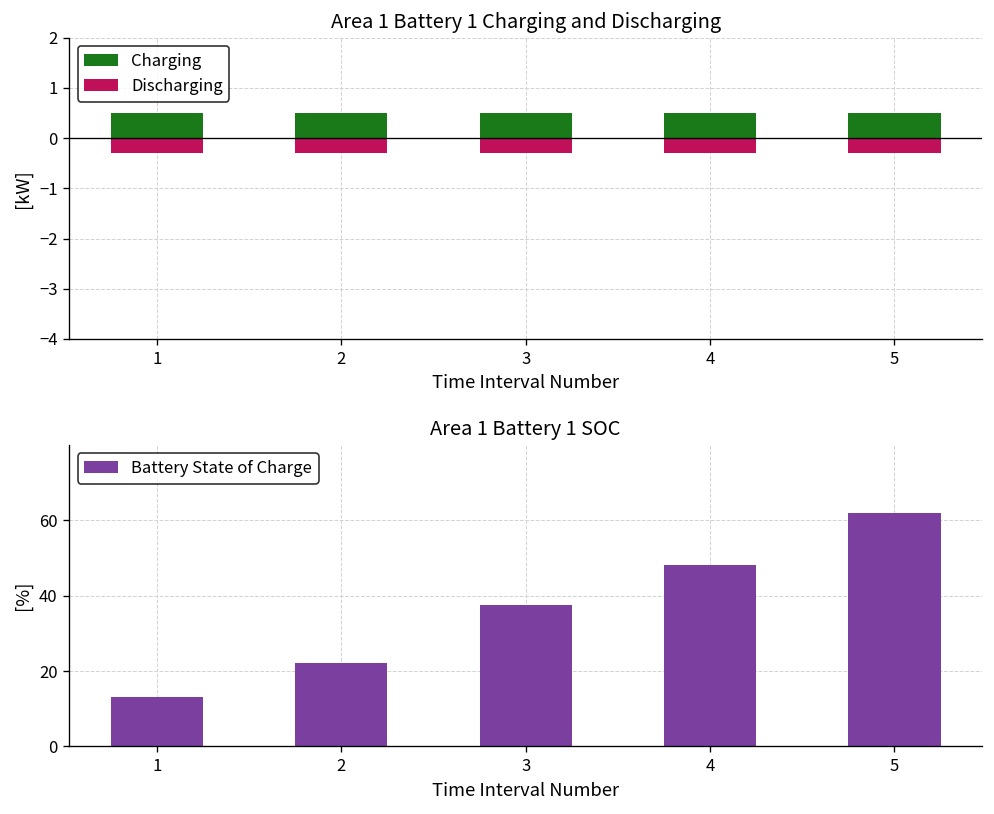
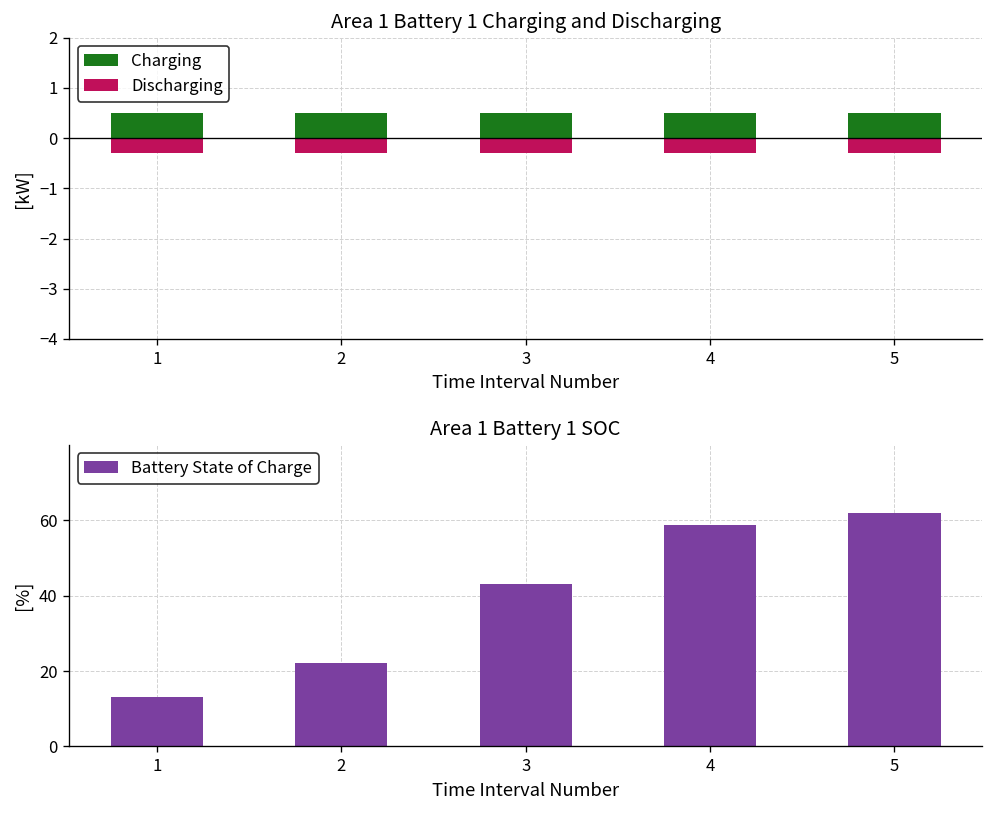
  {
    "Area 1 Battery 1 Charging and Discharging": {
      "Charging": {
        "1": 0.5,
        "2": 0.5,
        "3": 0.5,
        "4": 0.5,
        "5": 0.5
      },
      "Discharging": {
        "1": -0.3,
        "2": -0.3,
        "3": -0.3,
        "4": -0.3,
        "5": -0.3
      }
    },
    "Area 1 Battery 1 SOC": {
      "1": 13,
      "2": 22,
-     "3": 38,
-     "4": 48,
+     "3": 43,
+     "4": 59,
      "5": 62
    }
  }
